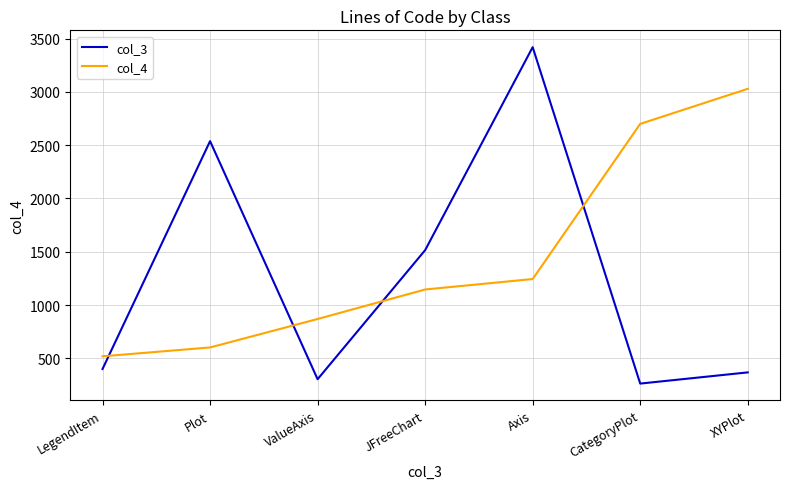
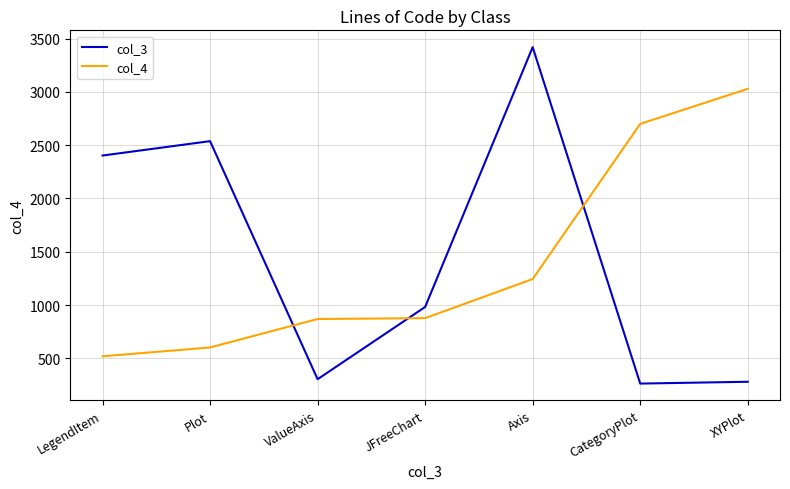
  {
    "col_3": {
-     "LegendItem": 400,
+     "LegendItem": 2400,
      "Plot": 2540,
      "ValueAxis": 300,
-     "JFreeChart": 1520,
+     "JFreeChart": 980,
      "Axis": 3420,
      "CategoryPlot": 260,
-     "XYPlot": 370
+     "XYPlot": 280
    },
    "col_4": {
      "LegendItem": 520,
      "Plot": 600,
      "ValueAxis": 870,
-     "JFreeChart": 1150,
+     "JFreeChart": 880,
      "Axis": 1240,
      "CategoryPlot": 2700,
      "XYPlot": 3030
    }
  }
